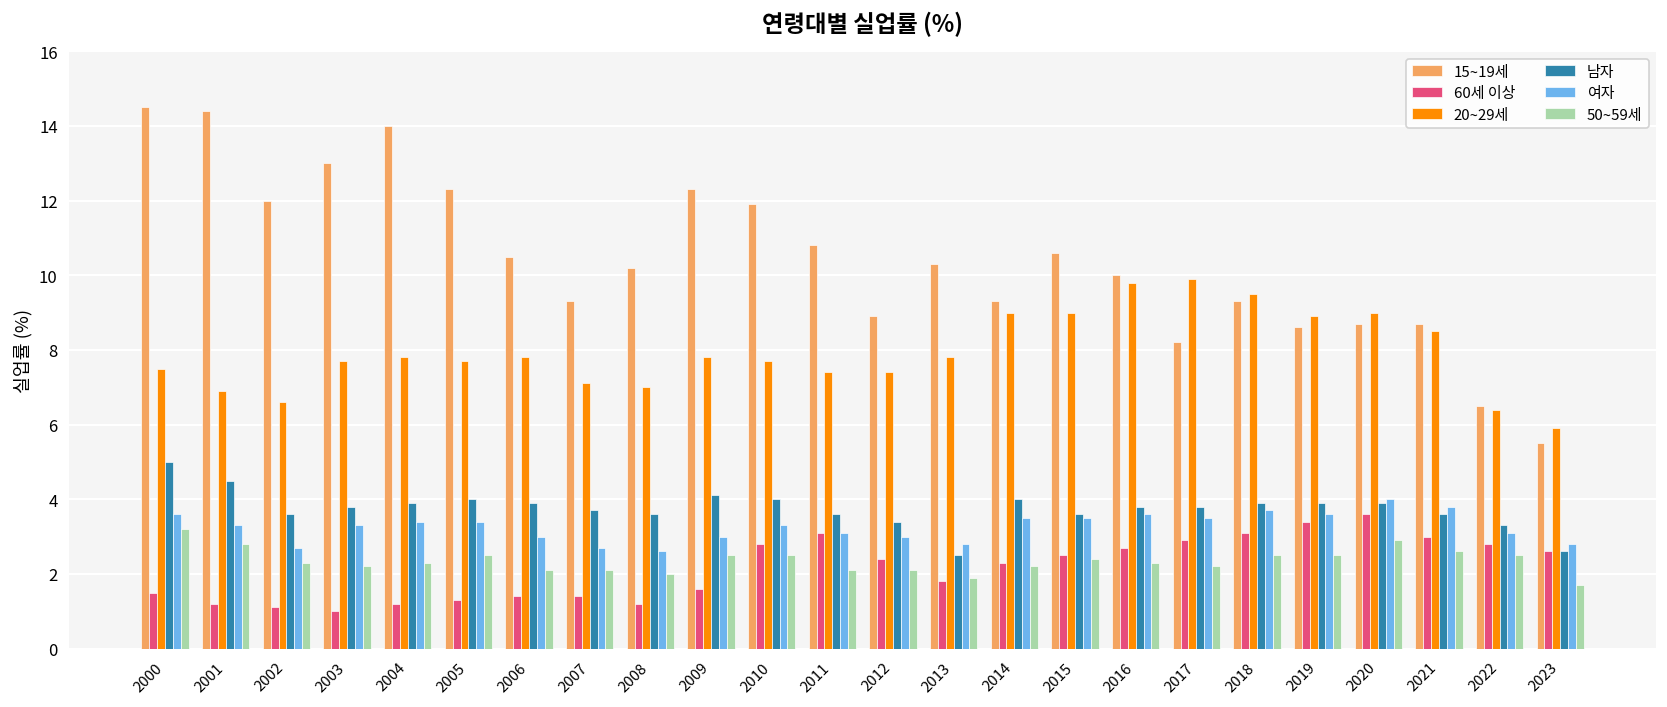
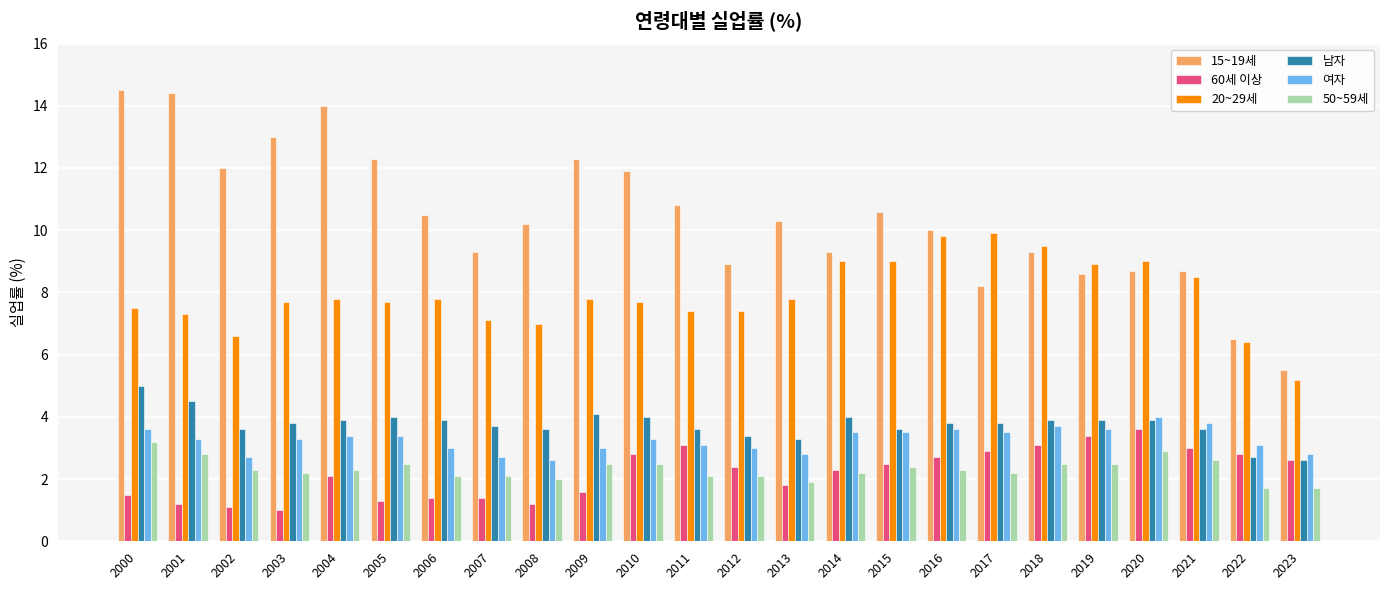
  {
    "15~19세": {
      "2000": 14.5,
      "2001": 14.4,
      "2002": 12.0,
      "2003": 13.0,
      "2004": 14.0,
      "2005": 12.3,
      "2006": 10.5,
      "2007": 9.3,
      "2008": 10.2,
      "2009": 12.3,
      "2010": 11.9,
      "2011": 10.8,
      "2012": 8.9,
      "2013": 10.3,
      "2014": 9.3,
      "2015": 10.6,
      "2016": 10.0,
      "2017": 8.2,
      "2018": 9.3,
      "2019": 8.6,
      "2020": 8.7,
      "2021": 8.7,
      "2022": 6.5,
      "2023": 5.5
    },
    "60세 이상": {
      "2000": 1.5,
      "2001": 1.2,
      "2002": 1.1,
      "2003": 1.0,
-     "2004": 1.2,
+     "2004": 2.1,
      "2005": 1.3,
      "2006": 1.4,
      "2007": 1.4,
      "2008": 1.2,
      "2009": 1.6,
      "2010": 2.8,
      "2011": 3.1,
      "2012": 2.4,
      "2013": 1.8,
      "2014": 2.3,
      "2015": 2.5,
      "2016": 2.7,
      "2017": 2.9,
      "2018": 3.1,
      "2019": 3.4,
      "2020": 3.6,
      "2021": 3.0,
      "2022": 2.8,
      "2023": 2.6
    },
    "20~29세": {
      "2000": 7.5,
-     "2001": 6.9,
+     "2001": 7.3,
      "2002": 6.6,
      "2003": 7.7,
      "2004": 7.8,
      "2005": 7.7,
      "2006": 7.8,
      "2007": 7.1,
      "2008": 7.0,
      "2009": 7.8,
      "2010": 7.7,
      "2011": 7.4,
      "2012": 7.4,
      "2013": 7.8,
      "2014": 9.0,
      "2015": 9.0,
      "2016": 9.8,
      "2017": 9.9,
      "2018": 9.5,
      "2019": 8.9,
      "2020": 9.0,
      "2021": 8.5,
      "2022": 6.4,
-     "2023": 5.9
+     "2023": 5.2
    },
    "남자": {
      "2000": 5.0,
      "2001": 4.5,
      "2002": 3.6,
      "2003": 3.8,
      "2004": 3.9,
      "2005": 4.0,
      "2006": 3.9,
      "2007": 3.7,
      "2008": 3.6,
      "2009": 4.1,
      "2010": 4.0,
      "2011": 3.6,
      "2012": 3.4,
-     "2013": 2.5,
+     "2013": 3.3,
      "2014": 4.0,
      "2015": 3.6,
      "2016": 3.8,
      "2017": 3.8,
      "2018": 3.9,
      "2019": 3.9,
      "2020": 3.9,
      "2021": 3.6,
-     "2022": 3.3,
+     "2022": 2.7,
      "2023": 2.6
    },
    "여자": {
      "2000": 3.6,
      "2001": 3.3,
      "2002": 2.7,
      "2003": 3.3,
      "2004": 3.4,
      "2005": 3.4,
      "2006": 3.0,
      "2007": 2.7,
      "2008": 2.6,
      "2009": 3.0,
      "2010": 3.3,
      "2011": 3.1,
      "2012": 3.0,
      "2013": 2.8,
      "2014": 3.5,
      "2015": 3.5,
      "2016": 3.6,
      "2017": 3.5,
      "2018": 3.7,
      "2019": 3.6,
      "2020": 4.0,
      "2021": 3.8,
      "2022": 3.1,
      "2023": 2.8
    },
    "50~59세": {
      "2000": 3.2,
      "2001": 2.8,
      "2002": 2.3,
      "2003": 2.2,
      "2004": 2.3,
      "2005": 2.5,
      "2006": 2.1,
      "2007": 2.1,
      "2008": 2.0,
      "2009": 2.5,
      "2010": 2.5,
      "2011": 2.1,
      "2012": 2.1,
      "2013": 1.9,
      "2014": 2.2,
      "2015": 2.4,
      "2016": 2.3,
      "2017": 2.2,
      "2018": 2.5,
      "2019": 2.5,
      "2020": 2.9,
      "2021": 2.6,
-     "2022": 2.5,
+     "2022": 1.7,
      "2023": 1.7
    }
  }
